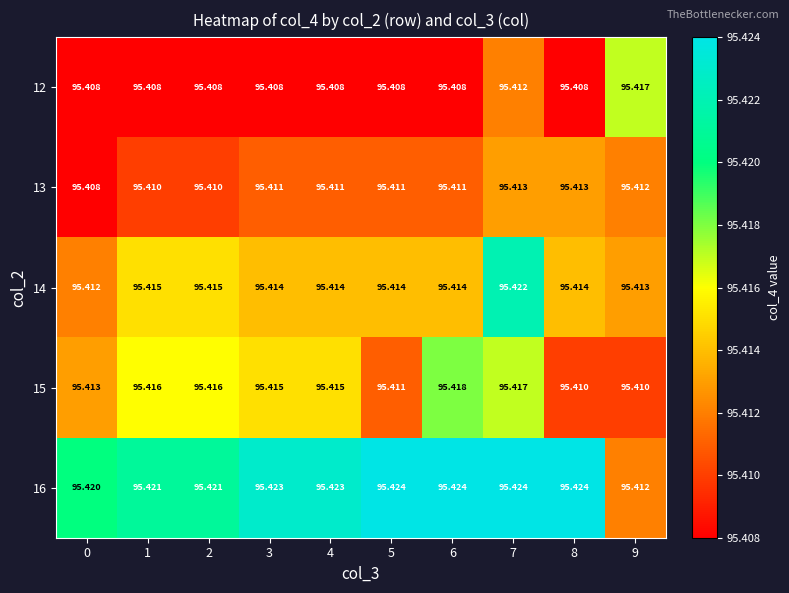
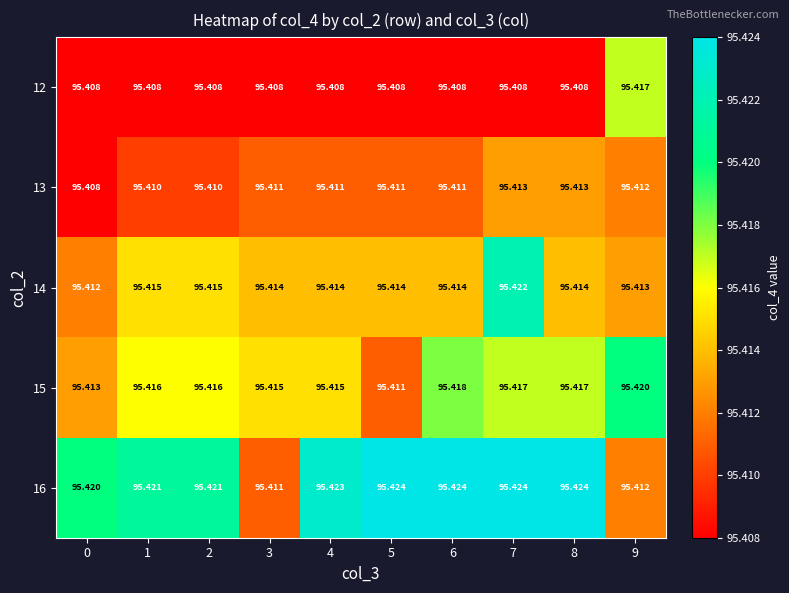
  {
    "12": {
      "0": 95.408,
      "1": 95.408,
      "2": 95.408,
      "3": 95.408,
      "4": 95.408,
      "5": 95.408,
      "6": 95.408,
-     "7": 95.412,
+     "7": 95.408,
      "8": 95.408,
      "9": 95.417
    },
    "13": {
      "0": 95.408,
      "1": 95.410,
      "2": 95.410,
      "3": 95.411,
      "4": 95.411,
      "5": 95.411,
      "6": 95.411,
      "7": 95.413,
      "8": 95.413,
      "9": 95.412
    },
    "14": {
      "0": 95.412,
      "1": 95.415,
      "2": 95.415,
      "3": 95.414,
      "4": 95.414,
      "5": 95.414,
      "6": 95.414,
      "7": 95.422,
      "8": 95.414,
      "9": 95.413
    },
    "15": {
      "0": 95.413,
      "1": 95.416,
      "2": 95.416,
      "3": 95.415,
      "4": 95.415,
      "5": 95.411,
      "6": 95.418,
      "7": 95.417,
-     "8": 95.410,
-     "9": 95.410
+     "8": 95.417,
+     "9": 95.420
    },
    "16": {
      "0": 95.420,
      "1": 95.421,
      "2": 95.421,
-     "3": 95.423,
+     "3": 95.411,
      "4": 95.423,
      "5": 95.424,
      "6": 95.424,
      "7": 95.424,
      "8": 95.424,
      "9": 95.412
    }
  }
